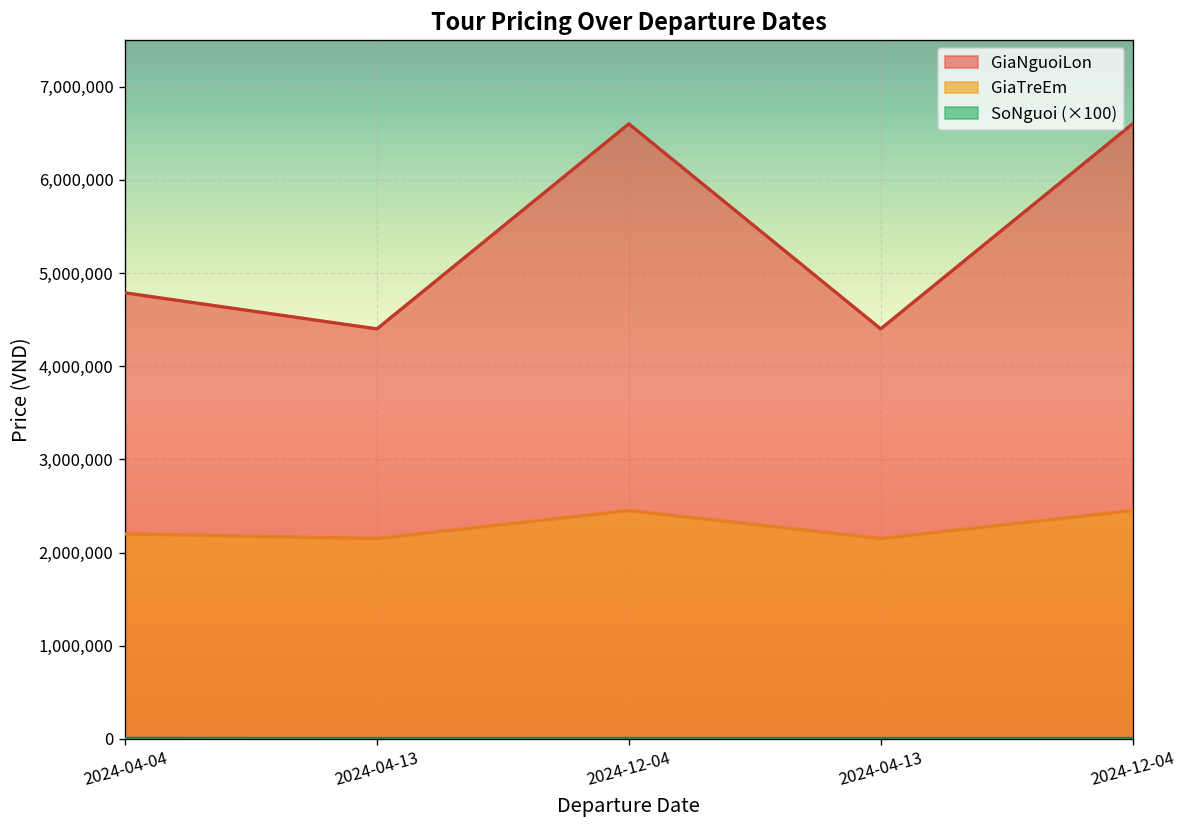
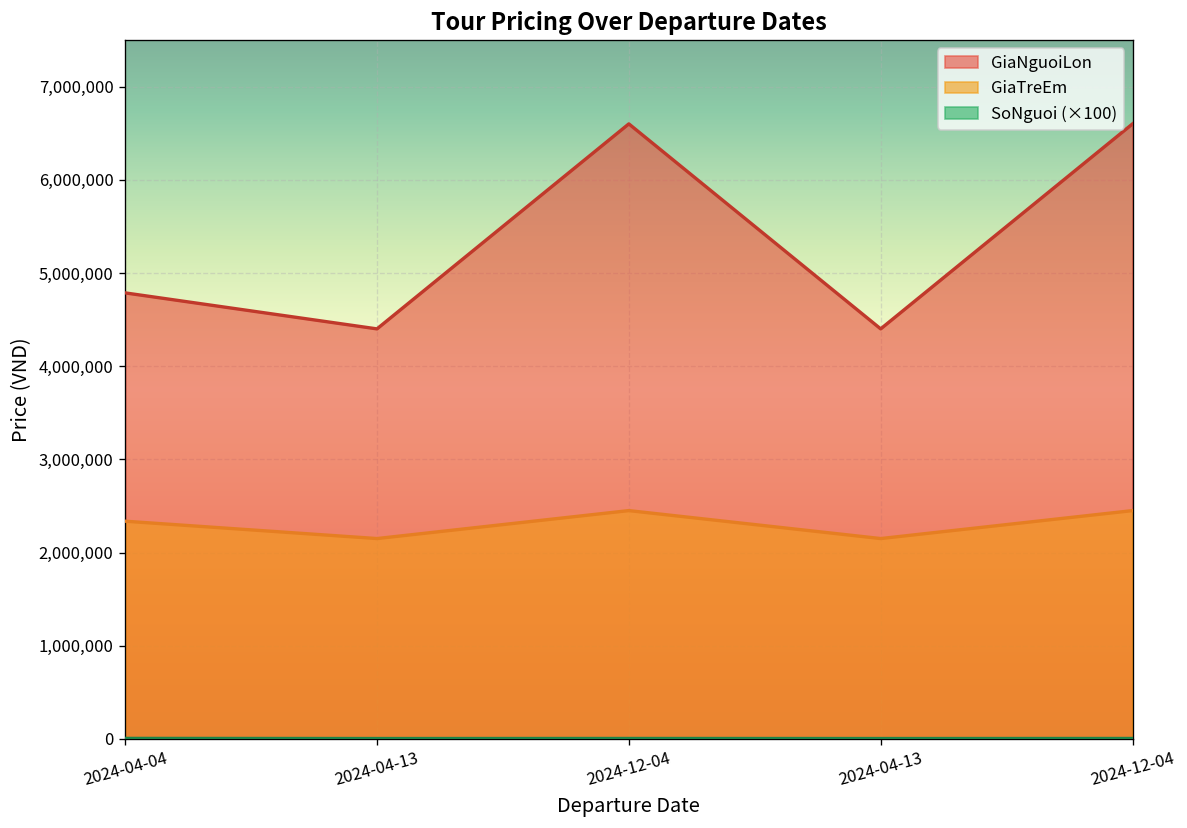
  {
    "GiaNguoiLon": {
      "2024-04-04": "4,800,000"
    },
    "GiaTreEm": {
-     "2024-04-04": "2,200,000"
+     "2024-04-04": "2,300,000"
    },
    "SoNguoi (×100)": {
      "2024-04-04": "0"
    }
  }
